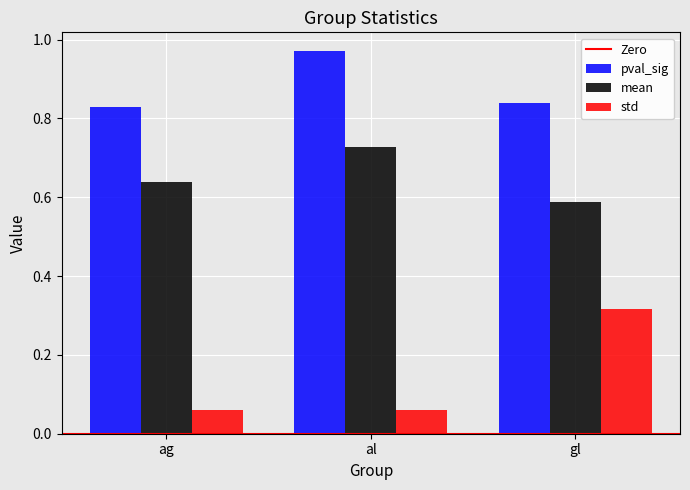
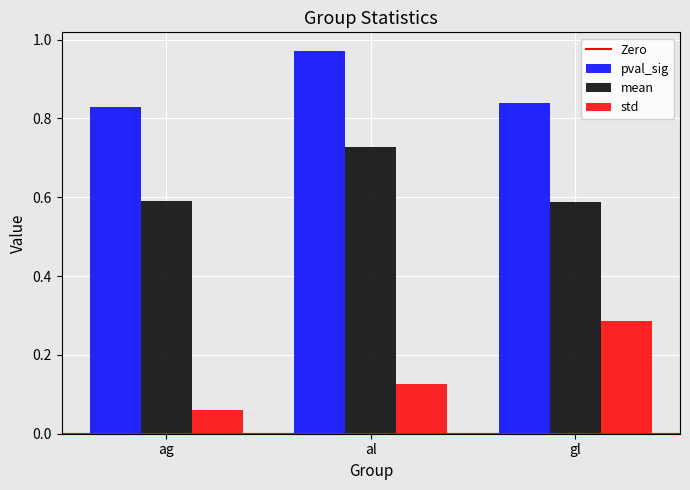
  {
    "pval_sig": {
      "ag": 0.83,
      "al": 0.97,
      "gl": 0.84
    },
    "mean": {
-     "ag": 0.64,
+     "ag": 0.59,
      "al": 0.73,
      "gl": 0.59
    },
    "std": {
      "ag": 0.06,
-     "al": 0.06,
-     "gl": 0.32
+     "al": 0.13,
+     "gl": 0.29
    }
  }
